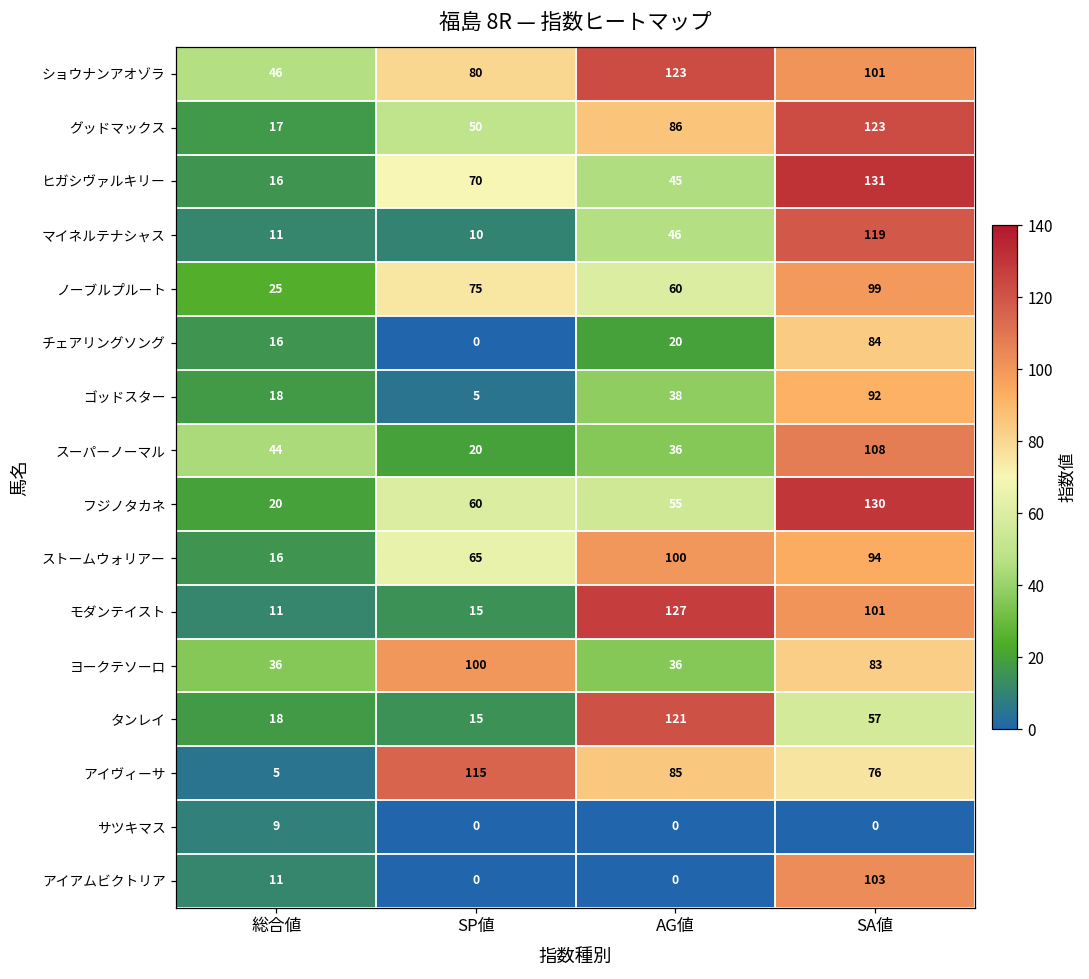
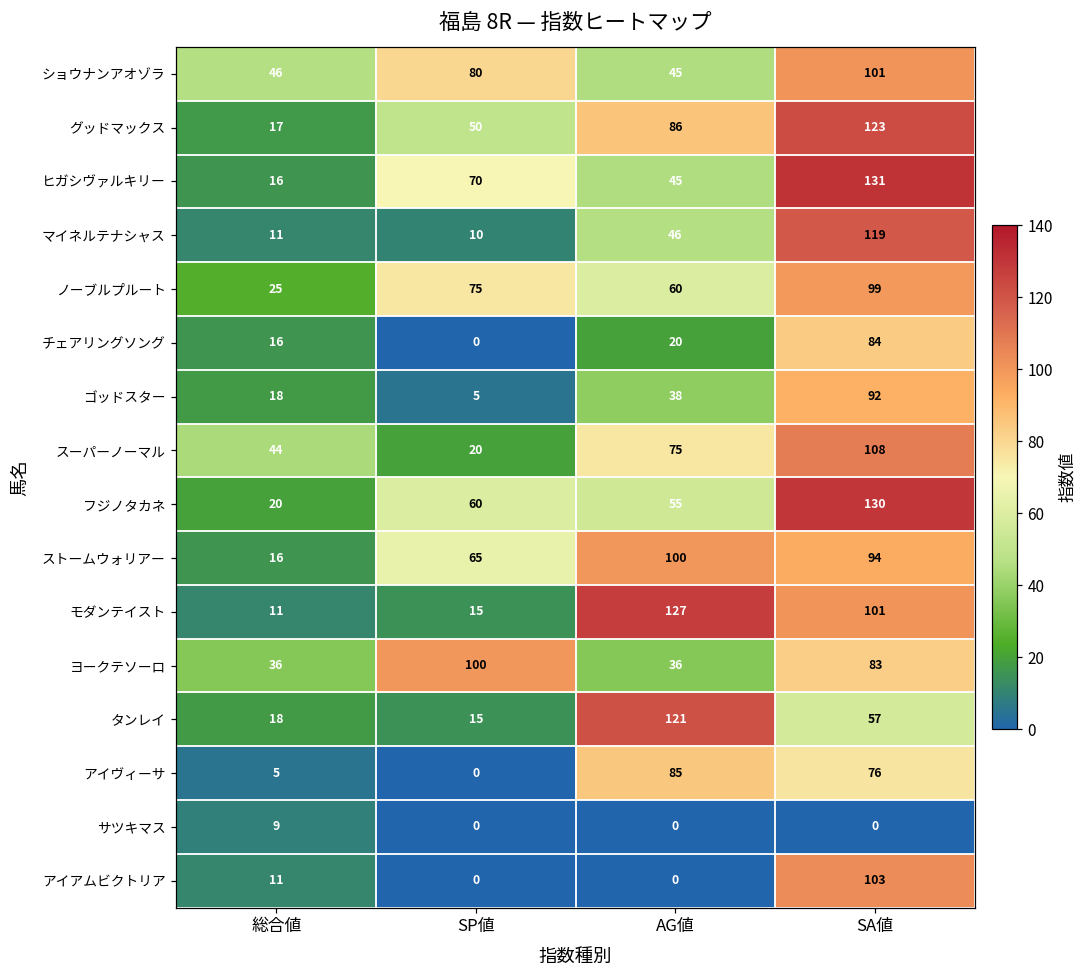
  {
    "ショウナンアオゾラ": {
      "総合値": 46,
      "SP値": 80,
-     "AG値": 123,
+     "AG値": 45,
      "SA値": 101
    },
    "グッドマックス": {
      "総合値": 17,
      "SP値": 50,
      "AG値": 86,
      "SA値": 123
    },
    "ヒガシヴァルキリー": {
      "総合値": 16,
      "SP値": 70,
      "AG値": 45,
      "SA値": 131
    },
    "マイネルテナシャス": {
      "総合値": 11,
      "SP値": 10,
      "AG値": 46,
      "SA値": 119
    },
    "ノーブルプルート": {
      "総合値": 25,
      "SP値": 75,
      "AG値": 60,
      "SA値": 99
    },
    "チェアリングソング": {
      "総合値": 16,
      "SP値": 0,
      "AG値": 20,
      "SA値": 84
    },
    "ゴッドスター": {
      "総合値": 18,
      "SP値": 5,
      "AG値": 38,
      "SA値": 92
    },
    "スーパーノーマル": {
      "総合値": 44,
      "SP値": 20,
-     "AG値": 36,
+     "AG値": 75,
      "SA値": 108
    },
    "フジノタカネ": {
      "総合値": 20,
      "SP値": 60,
      "AG値": 55,
      "SA値": 130
    },
    "ストームウォリアー": {
      "総合値": 16,
      "SP値": 65,
      "AG値": 100,
      "SA値": 94
    },
    "モダンテイスト": {
      "総合値": 11,
      "SP値": 15,
      "AG値": 127,
      "SA値": 101
    },
    "ヨークテソーロ": {
      "総合値": 36,
      "SP値": 100,
      "AG値": 36,
      "SA値": 83
    },
    "タンレイ": {
      "総合値": 18,
      "SP値": 15,
      "AG値": 121,
      "SA値": 57
    },
    "アイヴィーサ": {
      "総合値": 5,
-     "SP値": 115,
+     "SP値": 0,
      "AG値": 85,
      "SA値": 76
    },
    "サツキマス": {
      "総合値": 9,
      "SP値": 0,
      "AG値": 0,
      "SA値": 0
    },
    "アイアムビクトリア": {
      "総合値": 11,
      "SP値": 0,
      "AG値": 0,
      "SA値": 103
    }
  }
